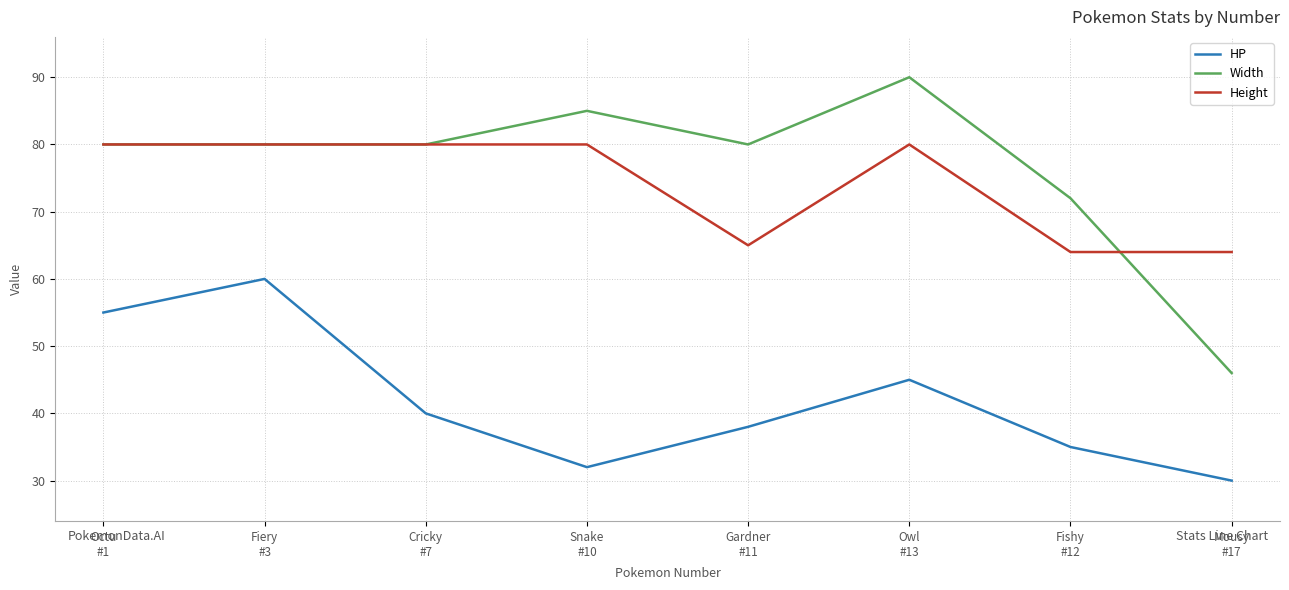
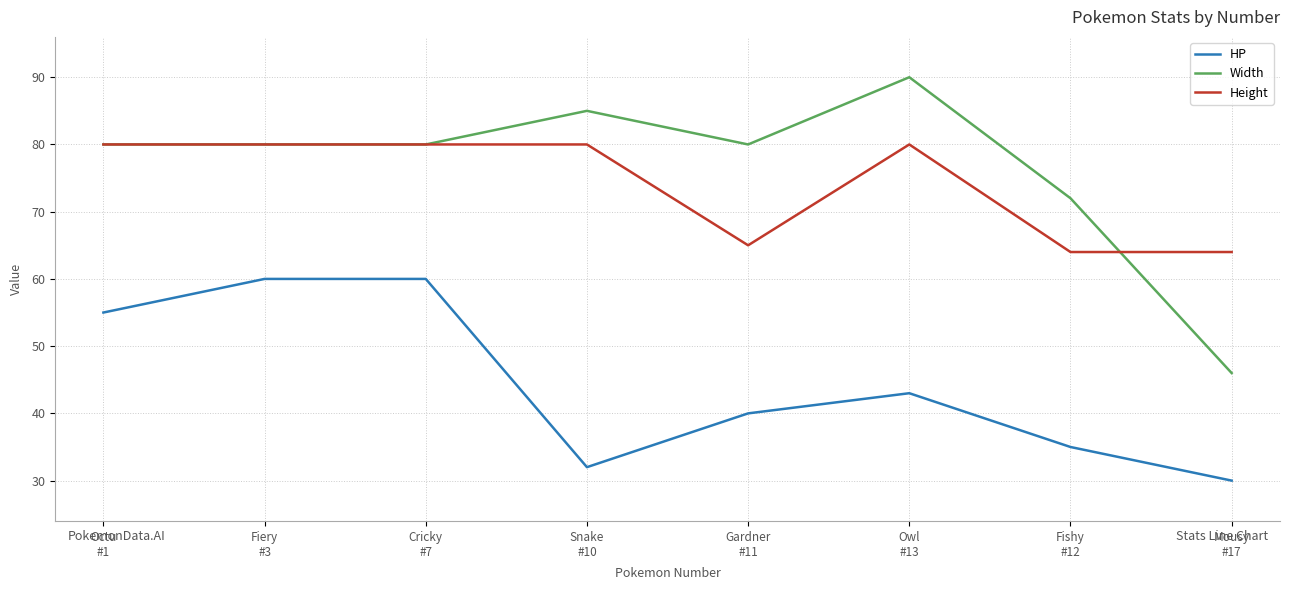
  {
    "HP": {
      "Octu #1": 55,
      "Fiery #3": 60,
-     "Cricky #7": 40,
+     "Cricky #7": 60,
      "Snake #10": 32,
-     "Gardner #11": 38,
-     "Owl #13": 45,
+     "Gardner #11": 40,
+     "Owl #13": 43,
      "Fishy #12": 35,
      "Mousy #17": 30
    },
    "Width": {
      "Snake #10": 85,
      "Gardner #11": 80,
      "Owl #13": 90,
      "Fishy #12": 72,
      "Mousy #17": 46
    },
    "Height": {
      "Snake #10": 80,
      "Gardner #11": 65,
      "Owl #13": 80,
      "Fishy #12": 64,
      "Mousy #17": 64
    }
  }
